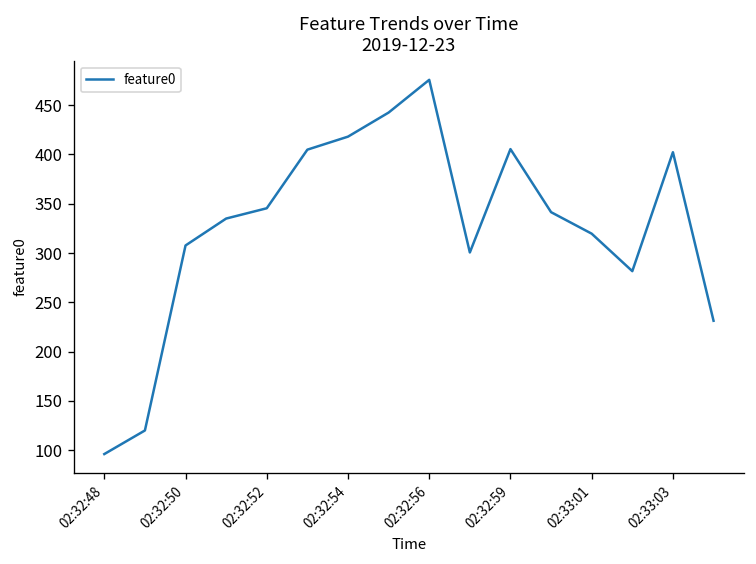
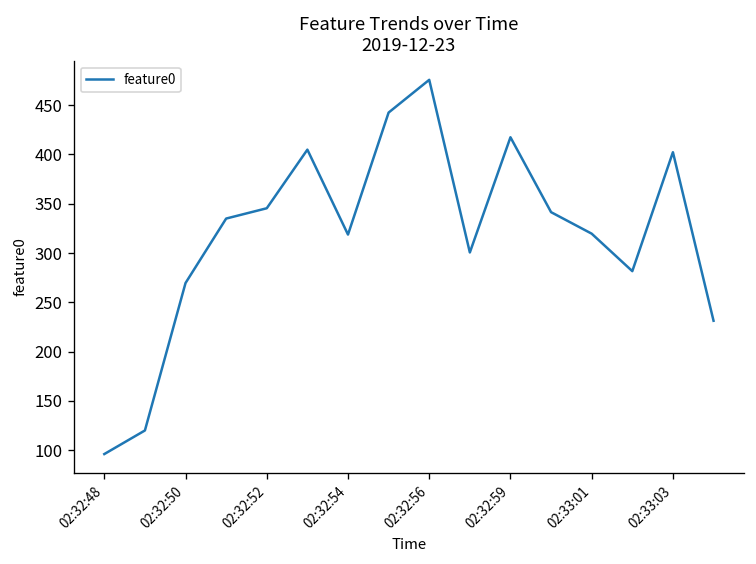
  {
    "02:32:48": 100,
-   "02:32:50": 310,
+   "02:32:50": 270,
    "02:32:52": 350,
-   "02:32:54": 420,
+   "02:32:54": 320,
    "02:32:56": 480,
-   "02:32:59": 410,
+   "02:32:59": 420,
    "02:33:01": 320,
    "02:33:03": 400
  }
